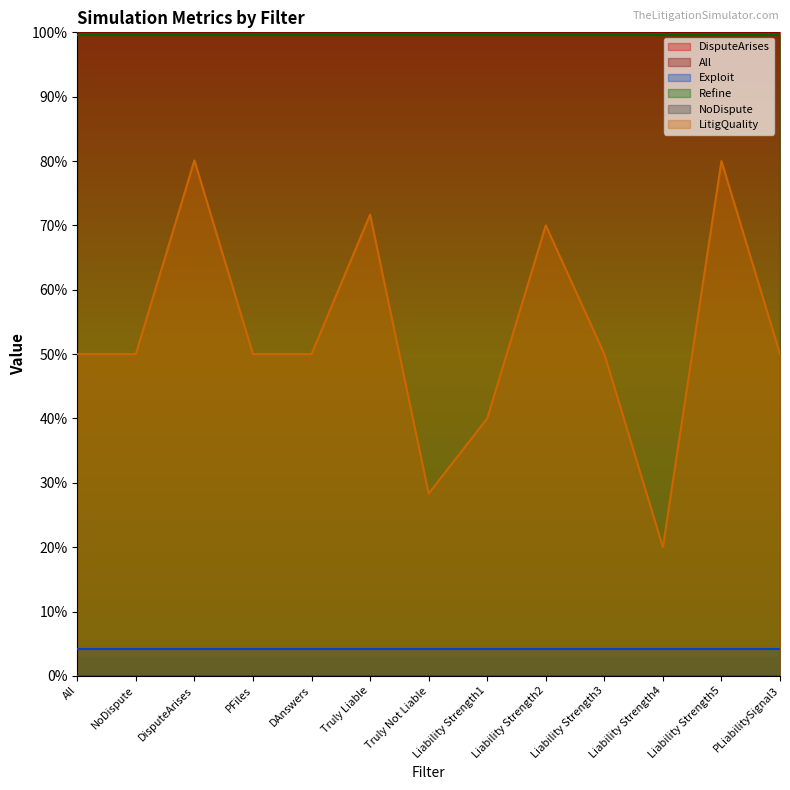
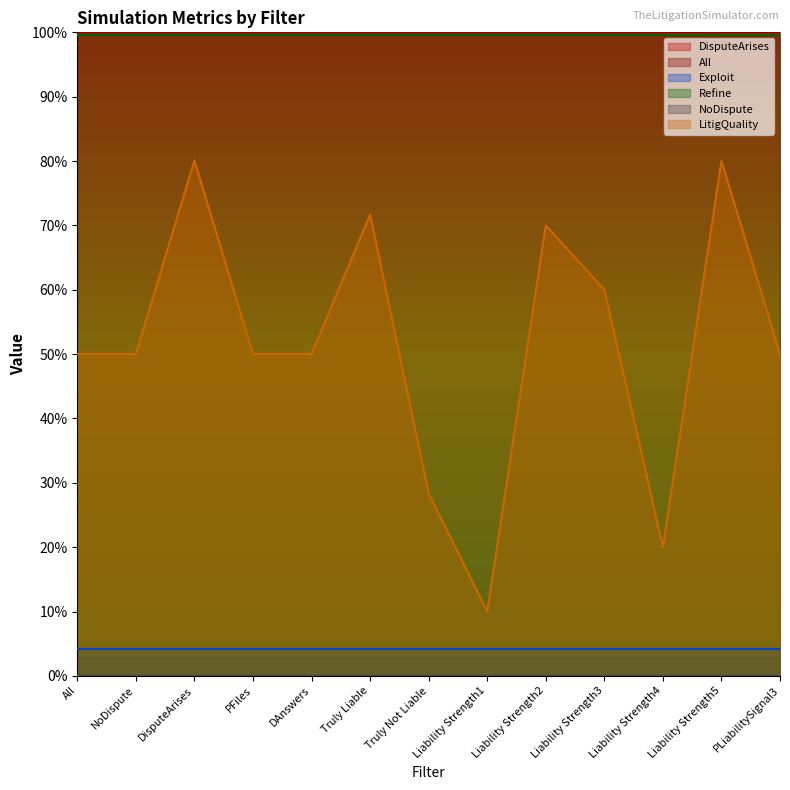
  {
    "Exploit": {
      "All": "4%",
      "NoDispute": "4%",
      "DisputeArises": "4%",
      "PFiles": "4%",
      "DAnswers": "4%",
      "Truly Liable": "4%",
      "Truly Not Liable": "4%",
      "Liability Strength1": "4%",
      "Liability Strength2": "4%",
      "Liability Strength3": "4%",
      "Liability Strength4": "4%",
      "Liability Strength5": "4%",
      "PLiabilitySignal3": "4%"
    },
    "LitigQuality": {
      "All": "50%",
      "NoDispute": "50%",
      "DisputeArises": "80%",
      "PFiles": "50%",
      "DAnswers": "50%",
      "Truly Liable": "72%",
      "Truly Not Liable": "28%",
-     "Liability Strength1": "40%",
+     "Liability Strength1": "10%",
      "Liability Strength2": "70%",
-     "Liability Strength3": "50%",
+     "Liability Strength3": "60%",
      "Liability Strength4": "20%",
      "Liability Strength5": "80%",
      "PLiabilitySignal3": "50%"
    }
  }
